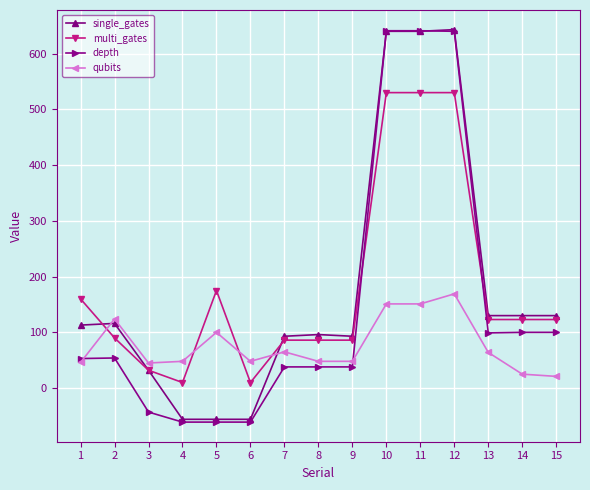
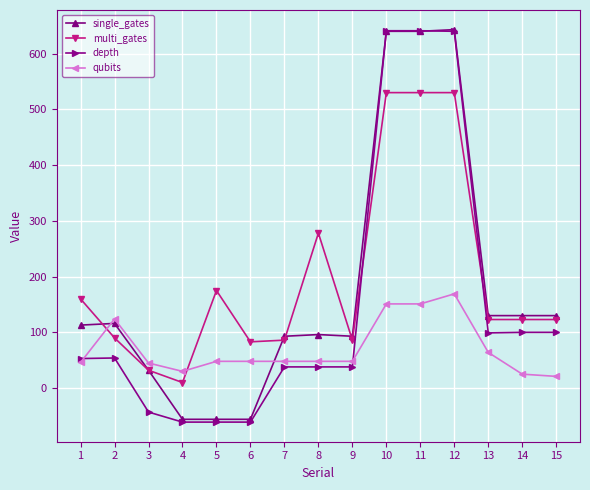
  {
    "multi_gates": {
      "1": 160,
      "2": 90,
      "4": 10,
      "5": 180,
-     "6": 10,
+     "6": 80,
      "7": 90,
-     "8": 90,
+     "8": 280,
      "9": 90,
      "10": 530,
      "11": 530,
      "12": 530,
      "13": 120,
      "14": 120,
      "15": 120
    },
    "qubits": {
      "1": 50,
      "2": 120,
      "3": 50,
-     "4": 50,
-     "5": 100,
+     "4": 30,
+     "5": 50,
      "6": 50,
-     "7": 70,
+     "7": 50,
      "8": 50,
      "9": 50,
      "10": 150,
      "11": 150,
      "12": 170,
      "13": 60,
      "14": 30,
      "15": 20
    }
  }
